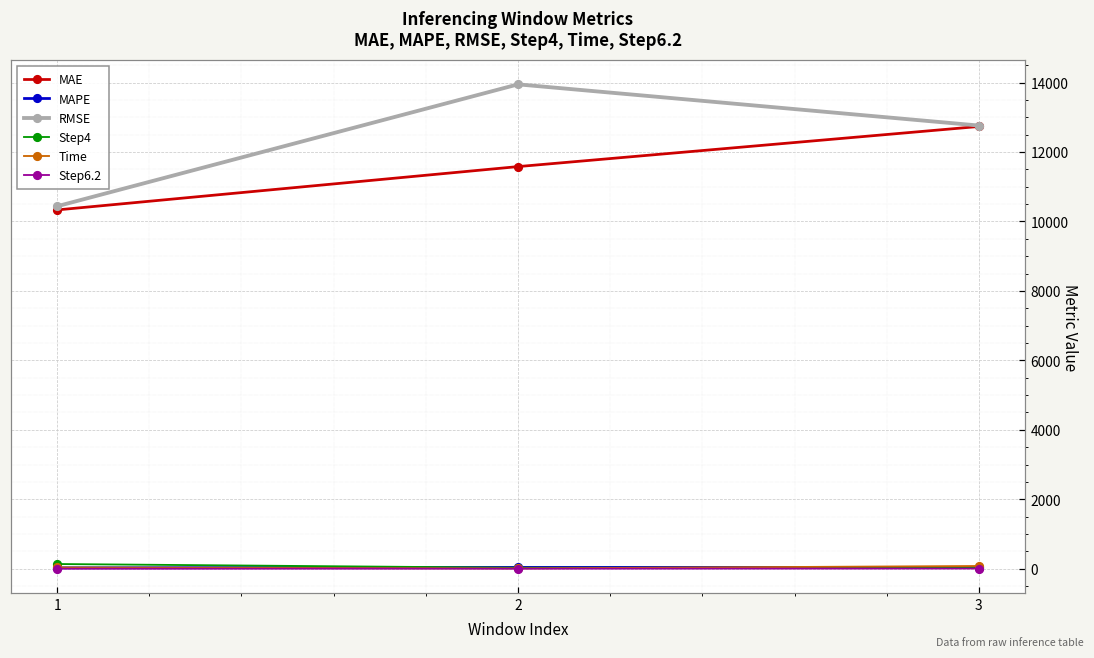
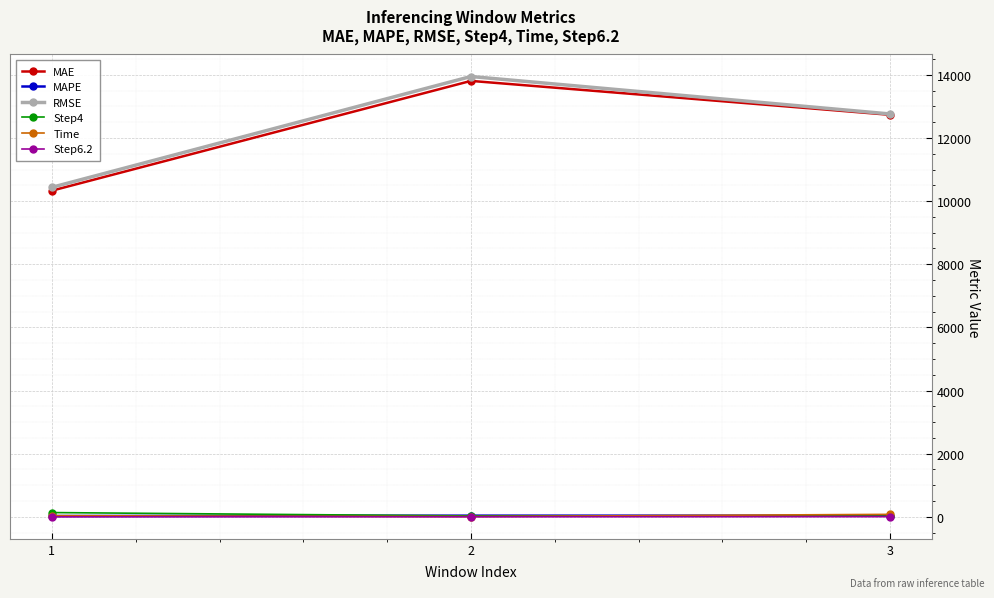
  {
    "MAE": {
      "1": 10300,
-     "2": 11600
+     "2": 13800
    },
    "RMSE": {
      "1": 10400,
      "2": 13900
    },
    "Step4": {
      "1": 100
    }
  }
